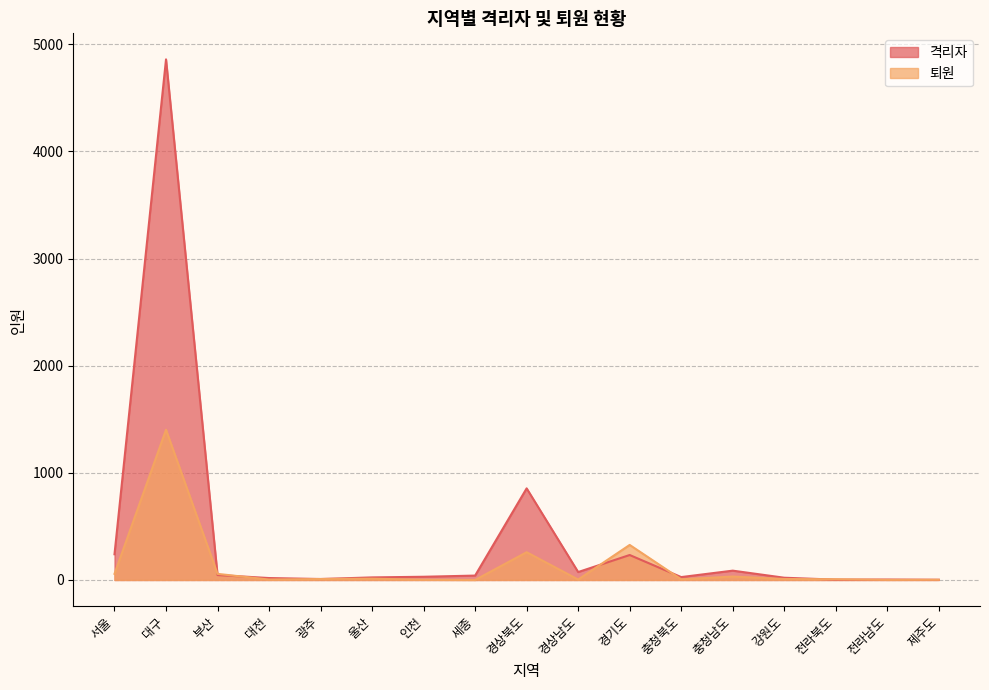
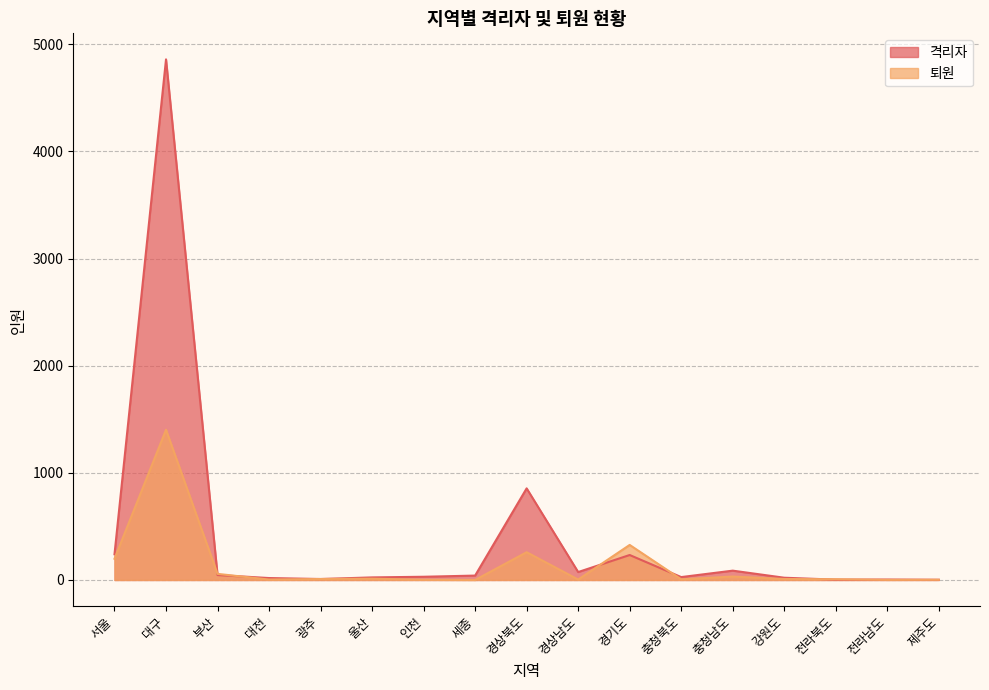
  {
    "격리자": {
      "서울": 240,
      "대구": 4860,
      "인천": 30,
      "세종": 40,
      "경상북도": 860,
      "경상남도": 70,
      "경기도": 230,
      "충청남도": 90
    },
    "퇴원": {
-     "서울": 60,
+     "서울": 200,
      "대구": 1400,
      "인천": 0,
      "세종": 0,
      "경상북도": 260,
      "경상남도": 0,
      "경기도": 330,
      "충청남도": 30
    }
  }
